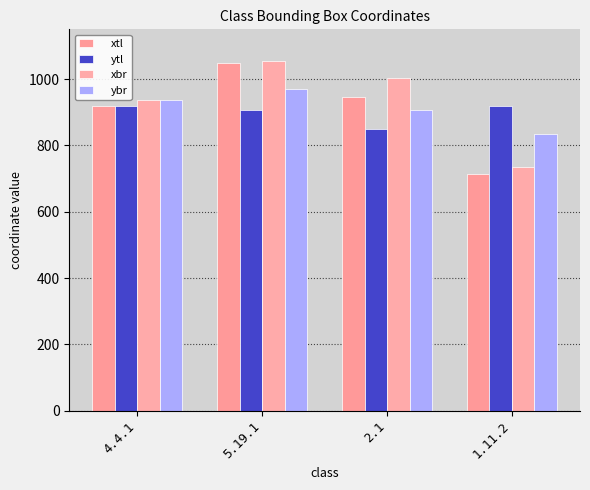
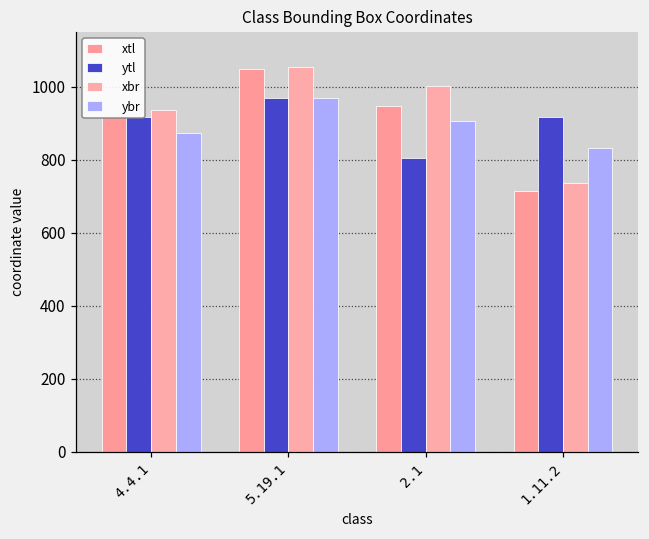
  {
    "ytl": {
      "4.4.1": 920,
-     "5.19.1": 910,
-     "2.1": 850,
+     "5.19.1": 970,
+     "2.1": 800,
      "1.11.2": 920
    },
    "ybr": {
-     "4.4.1": 940,
+     "4.4.1": 880,
      "5.19.1": 970,
      "2.1": 910,
      "1.11.2": 830
    }
  }
